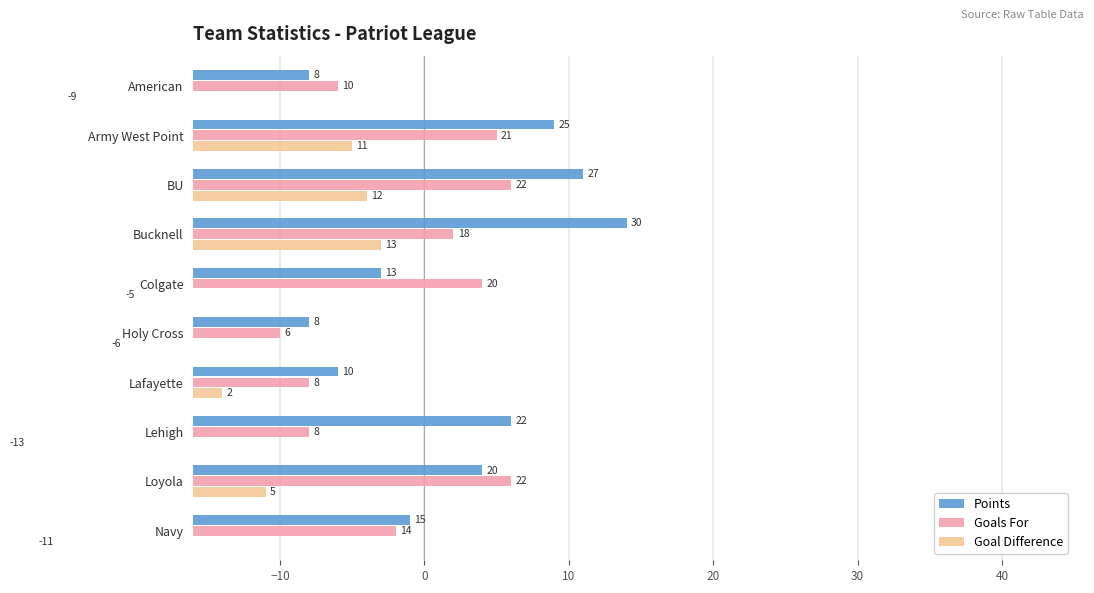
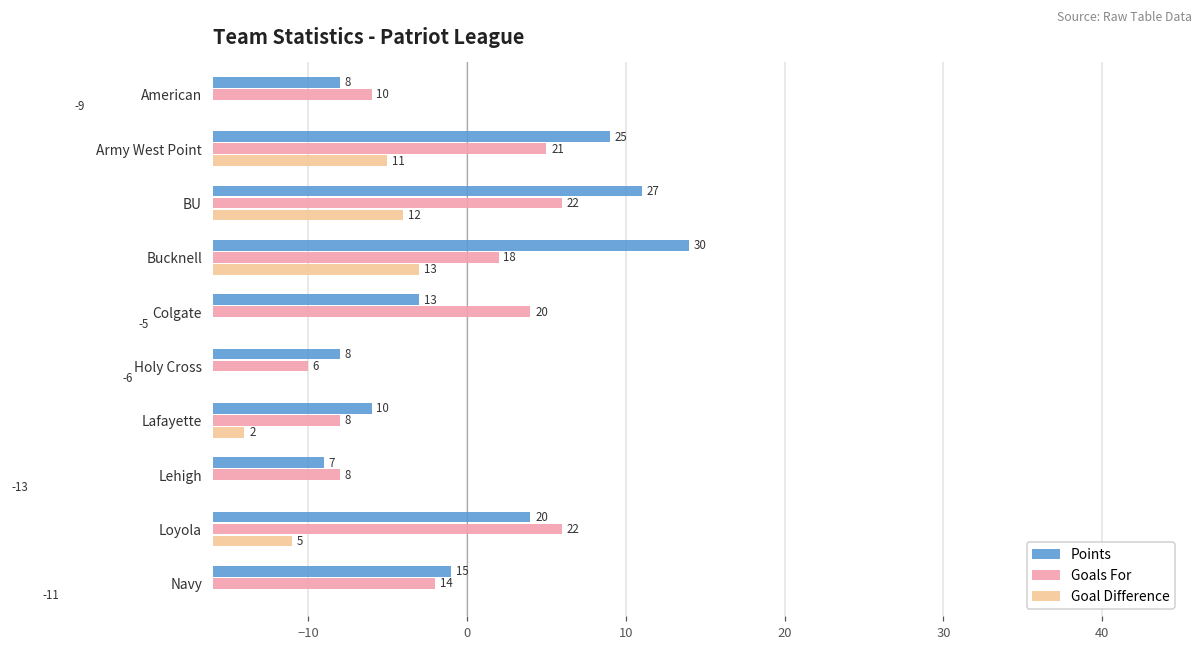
  {
    "Points": {
      "American": 8,
      "Army West Point": 25,
      "BU": 27,
      "Bucknell": 30,
      "Colgate": 13,
      "Holy Cross": 8,
      "Lafayette": 10,
-     "Lehigh": 22,
+     "Lehigh": 7,
      "Loyola": 20,
      "Navy": 15
    }
  }
